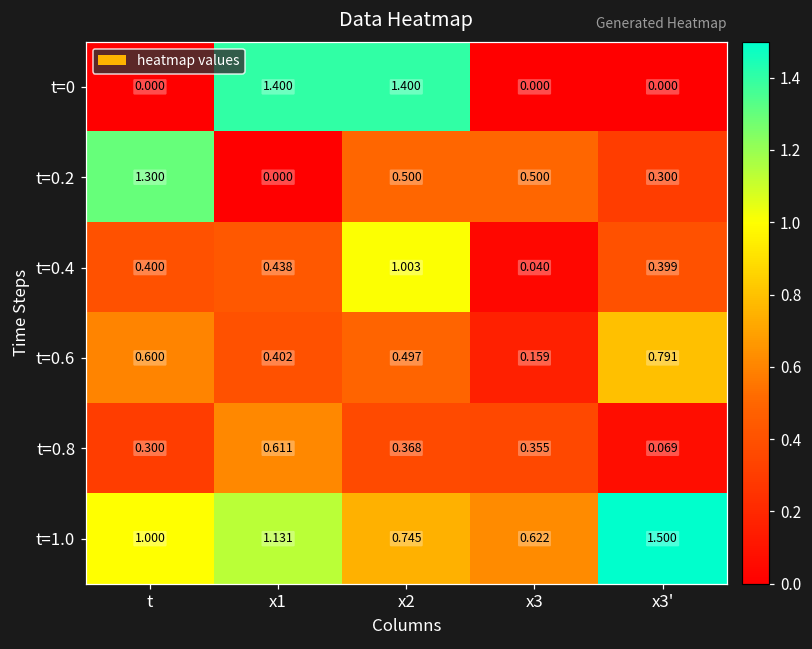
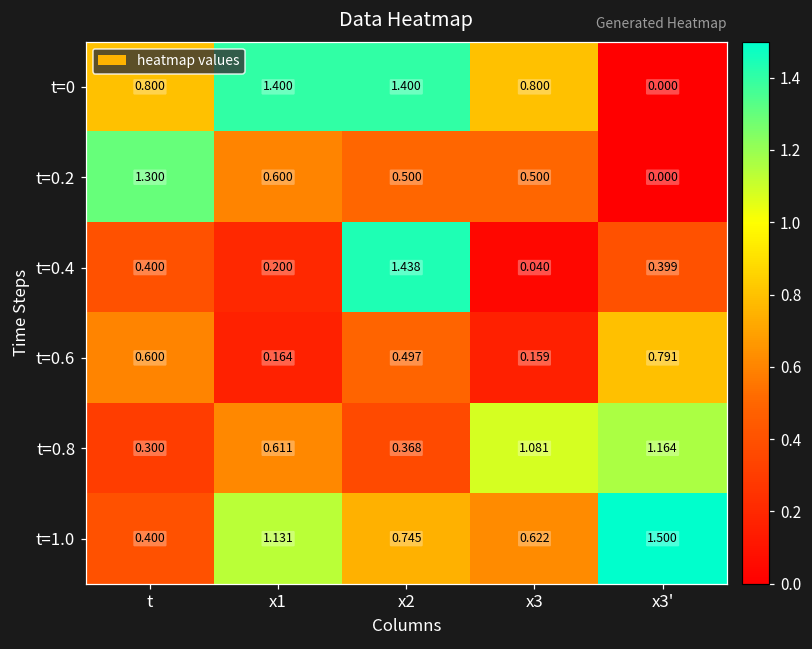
  {
    "t=0": {
-     "t": 0.000,
-     "x3": 0.000
+     "t": 0.800,
+     "x3": 0.800
    },
    "t=0.2": {
-     "x1": 0.000,
-     "x3'": 0.300
+     "x1": 0.600,
+     "x3'": 0.000
    },
    "t=0.4": {
-     "x1": 0.438,
-     "x2": 1.003
+     "x1": 0.200,
+     "x2": 1.438
    },
    "t=0.6": {
-     "x1": 0.402
+     "x1": 0.164
    },
    "t=0.8": {
-     "x3": 0.355,
-     "x3'": 0.069
+     "x3": 1.081,
+     "x3'": 1.164
    },
    "t=1.0": {
-     "t": 1.000
+     "t": 0.400
    }
  }
